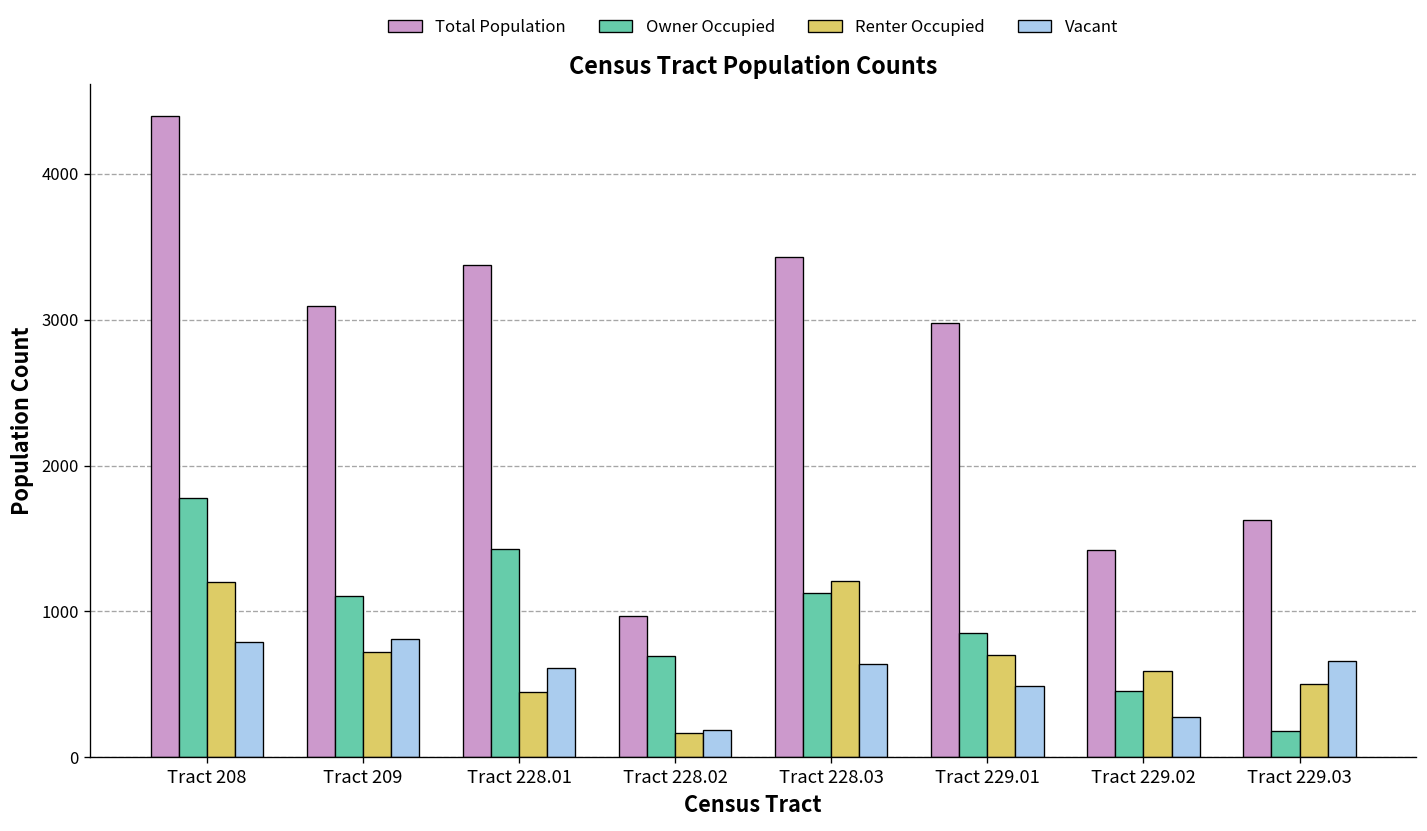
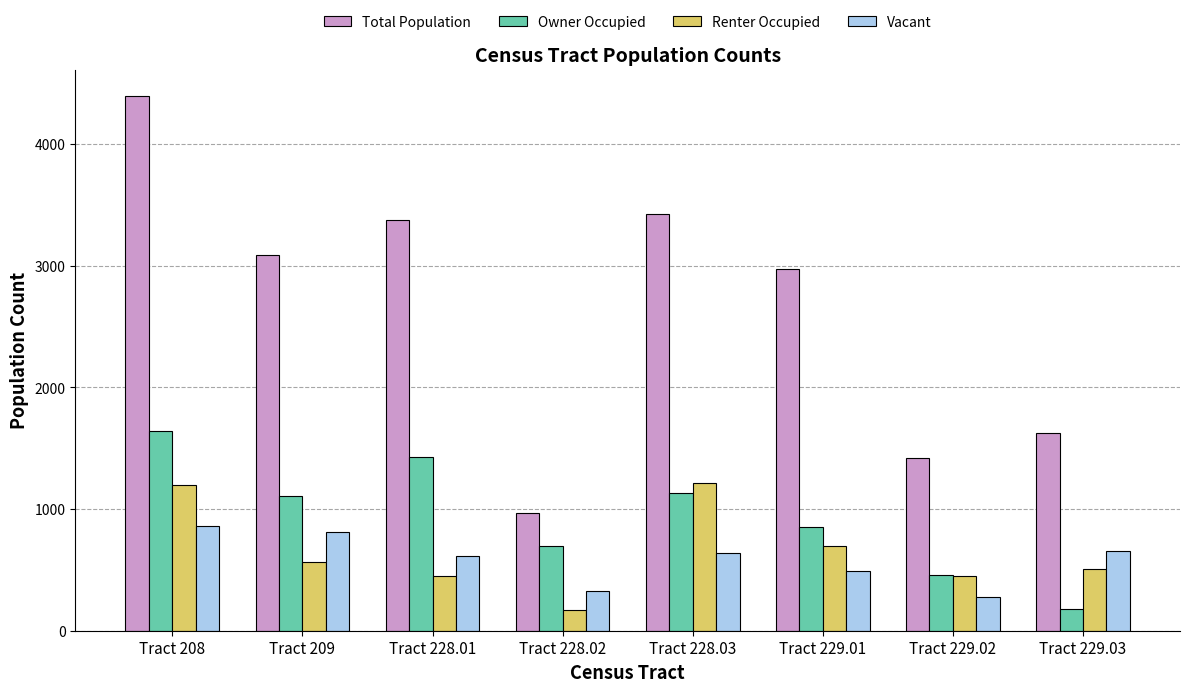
  {
    "Total Population": {
      "Tract 208": 4390,
      "Tract 209": 3090,
      "Tract 228.01": 3370,
      "Tract 228.02": 970,
      "Tract 228.03": 3430,
      "Tract 229.01": 2980,
      "Tract 229.02": 1420,
      "Tract 229.03": 1630
    },
    "Owner Occupied": {
-     "Tract 208": 1780,
+     "Tract 208": 1640,
      "Tract 209": 1100,
      "Tract 228.01": 1430,
      "Tract 228.02": 700,
      "Tract 228.03": 1130,
      "Tract 229.01": 850,
      "Tract 229.02": 450,
      "Tract 229.03": 180
    },
    "Renter Occupied": {
      "Tract 208": 1200,
-     "Tract 209": 720,
+     "Tract 209": 560,
      "Tract 228.01": 450,
      "Tract 228.02": 170,
      "Tract 228.03": 1210,
      "Tract 229.01": 700,
-     "Tract 229.02": 590,
+     "Tract 229.02": 450,
      "Tract 229.03": 510
    },
    "Vacant": {
-     "Tract 208": 790,
+     "Tract 208": 860,
      "Tract 209": 810,
      "Tract 228.01": 620,
-     "Tract 228.02": 190,
+     "Tract 228.02": 330,
      "Tract 228.03": 640,
      "Tract 229.01": 490,
      "Tract 229.02": 270,
      "Tract 229.03": 660
    }
  }
